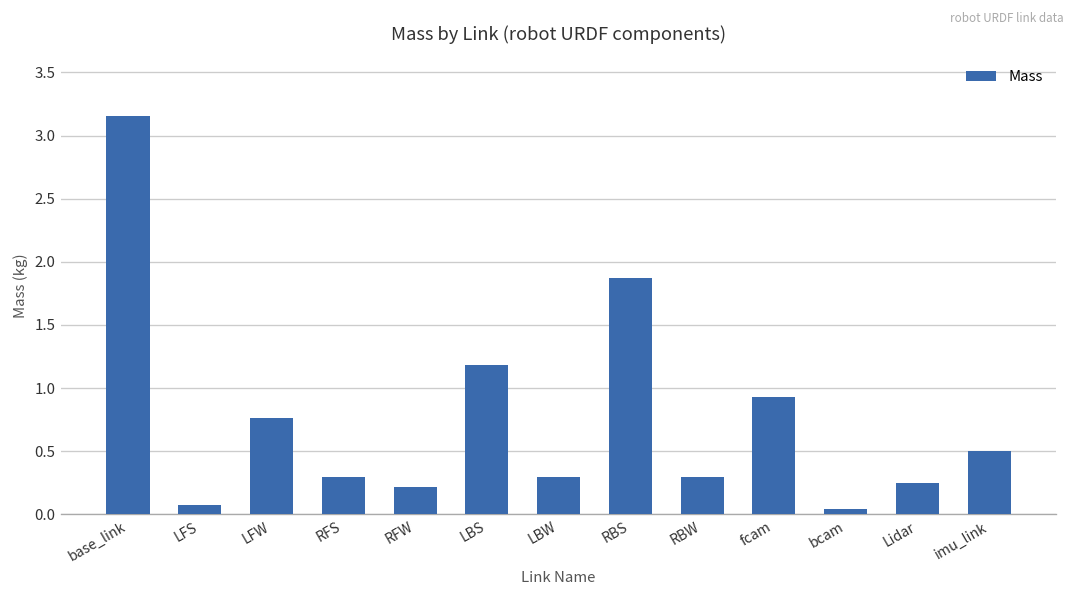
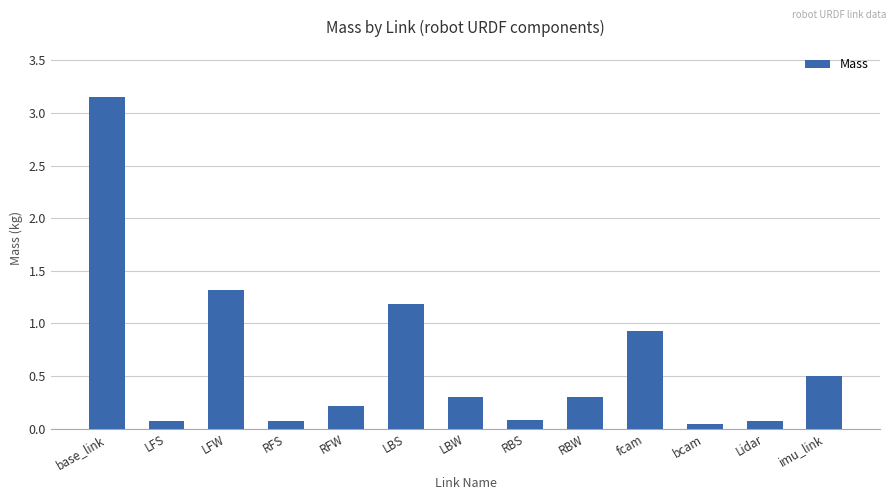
  {
    "base_link": 3.15,
    "LFS": 0.07,
-   "LFW": 0.77,
-   "RFS": 0.29,
+   "LFW": 1.31,
+   "RFS": 0.07,
    "RFW": 0.22,
    "LBS": 1.19,
    "LBW": 0.30,
-   "RBS": 1.87,
+   "RBS": 0.08,
    "RBW": 0.30,
    "fcam": 0.93,
    "bcam": 0.04,
-   "Lidar": 0.25,
+   "Lidar": 0.07,
    "imu_link": 0.50
  }
